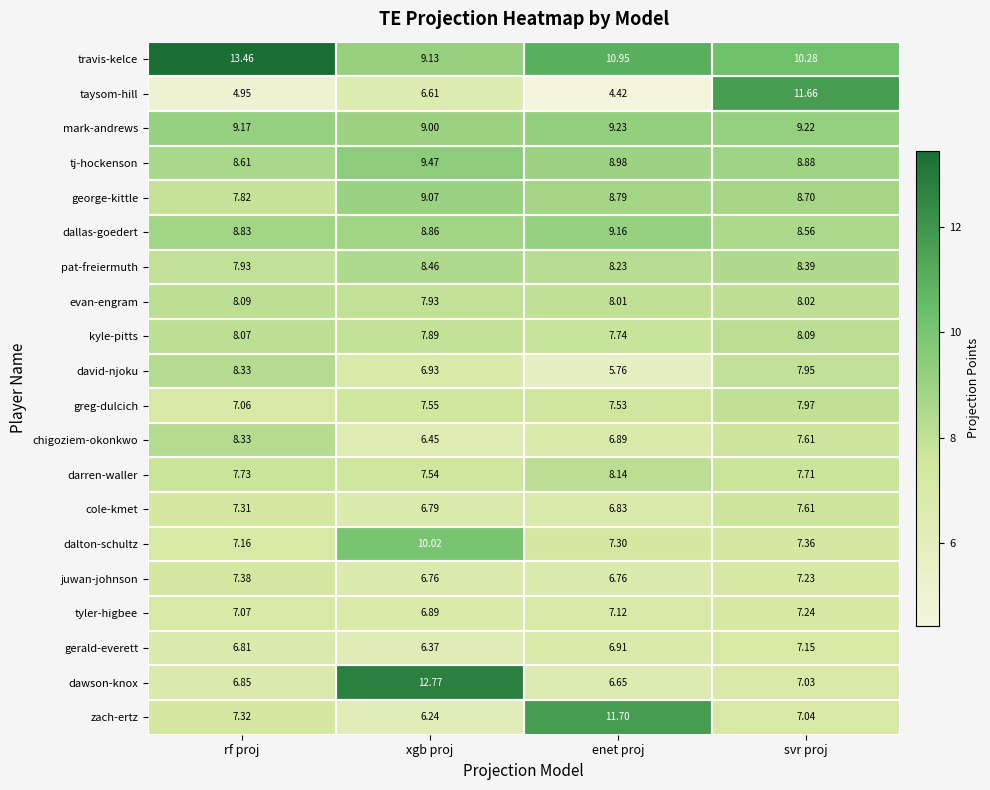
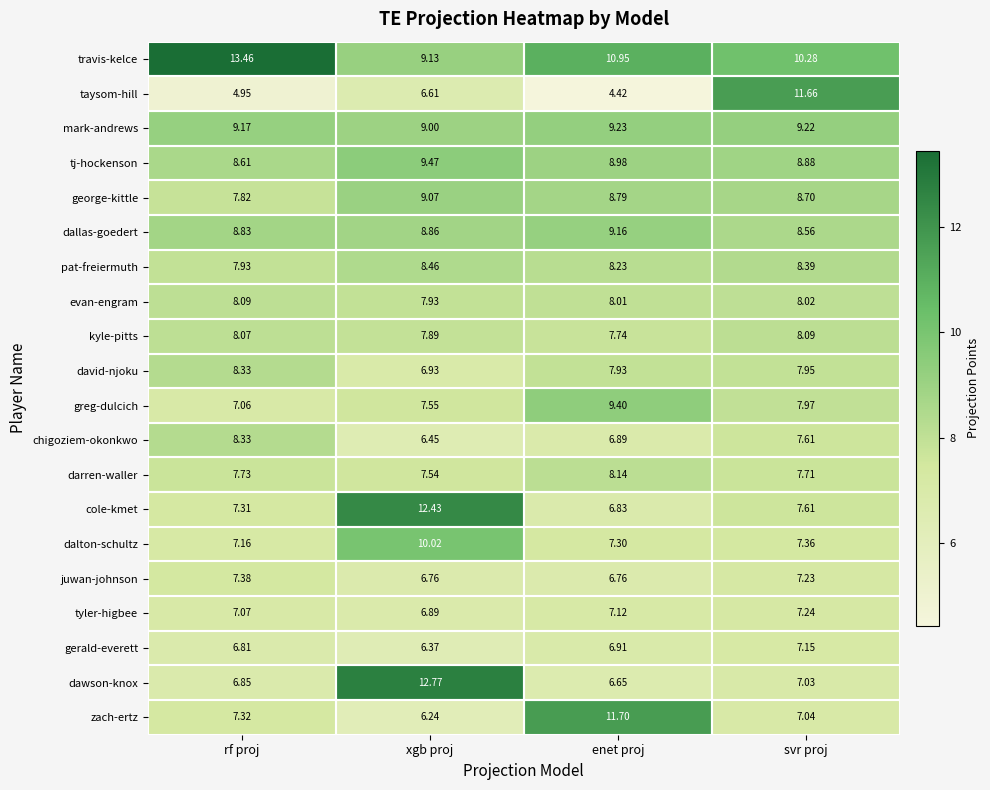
  {
    "travis-kelce": {
      "rf proj": 13.46,
      "xgb proj": 9.13,
      "enet proj": 10.95,
      "svr proj": 10.28
    },
    "taysom-hill": {
      "rf proj": 4.95,
      "xgb proj": 6.61,
      "enet proj": 4.42,
      "svr proj": 11.66
    },
    "mark-andrews": {
      "rf proj": 9.17,
      "xgb proj": 9.00,
      "enet proj": 9.23,
      "svr proj": 9.22
    },
    "tj-hockenson": {
      "rf proj": 8.61,
      "xgb proj": 9.47,
      "enet proj": 8.98,
      "svr proj": 8.88
    },
    "george-kittle": {
      "rf proj": 7.82,
      "xgb proj": 9.07,
      "enet proj": 8.79,
      "svr proj": 8.70
    },
    "dallas-goedert": {
      "rf proj": 8.83,
      "xgb proj": 8.86,
      "enet proj": 9.16,
      "svr proj": 8.56
    },
    "pat-freiermuth": {
      "rf proj": 7.93,
      "xgb proj": 8.46,
      "enet proj": 8.23,
      "svr proj": 8.39
    },
    "evan-engram": {
      "rf proj": 8.09,
      "xgb proj": 7.93,
      "enet proj": 8.01,
      "svr proj": 8.02
    },
    "kyle-pitts": {
      "rf proj": 8.07,
      "xgb proj": 7.89,
      "enet proj": 7.74,
      "svr proj": 8.09
    },
    "david-njoku": {
      "rf proj": 8.33,
      "xgb proj": 6.93,
-     "enet proj": 5.76,
+     "enet proj": 7.93,
      "svr proj": 7.95
    },
    "greg-dulcich": {
      "rf proj": 7.06,
      "xgb proj": 7.55,
-     "enet proj": 7.53,
+     "enet proj": 9.40,
      "svr proj": 7.97
    },
    "chigoziem-okonkwo": {
      "rf proj": 8.33,
      "xgb proj": 6.45,
      "enet proj": 6.89,
      "svr proj": 7.61
    },
    "darren-waller": {
      "rf proj": 7.73,
      "xgb proj": 7.54,
      "enet proj": 8.14,
      "svr proj": 7.71
    },
    "cole-kmet": {
      "rf proj": 7.31,
-     "xgb proj": 6.79,
+     "xgb proj": 12.43,
      "enet proj": 6.83,
      "svr proj": 7.61
    },
    "dalton-schultz": {
      "rf proj": 7.16,
      "xgb proj": 10.02,
      "enet proj": 7.30,
      "svr proj": 7.36
    },
    "juwan-johnson": {
      "rf proj": 7.38,
      "xgb proj": 6.76,
      "enet proj": 6.76,
      "svr proj": 7.23
    },
    "tyler-higbee": {
      "rf proj": 7.07,
      "xgb proj": 6.89,
      "enet proj": 7.12,
      "svr proj": 7.24
    },
    "gerald-everett": {
      "rf proj": 6.81,
      "xgb proj": 6.37,
      "enet proj": 6.91,
      "svr proj": 7.15
    },
    "dawson-knox": {
      "rf proj": 6.85,
      "xgb proj": 12.77,
      "enet proj": 6.65,
      "svr proj": 7.03
    },
    "zach-ertz": {
      "rf proj": 7.32,
      "xgb proj": 6.24,
      "enet proj": 11.70,
      "svr proj": 7.04
    }
  }
